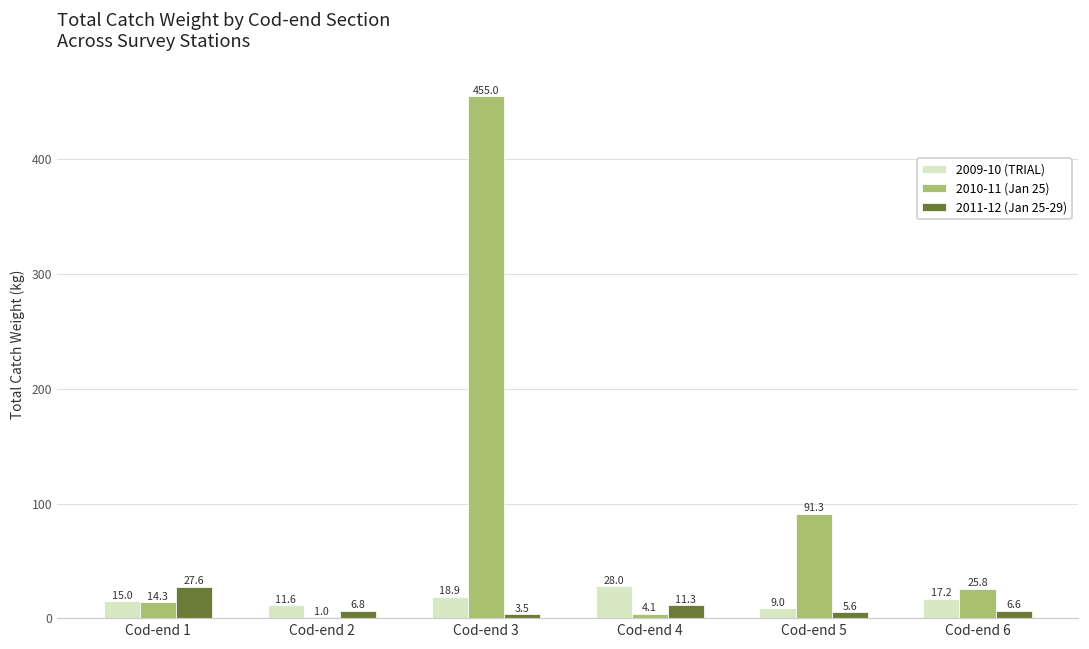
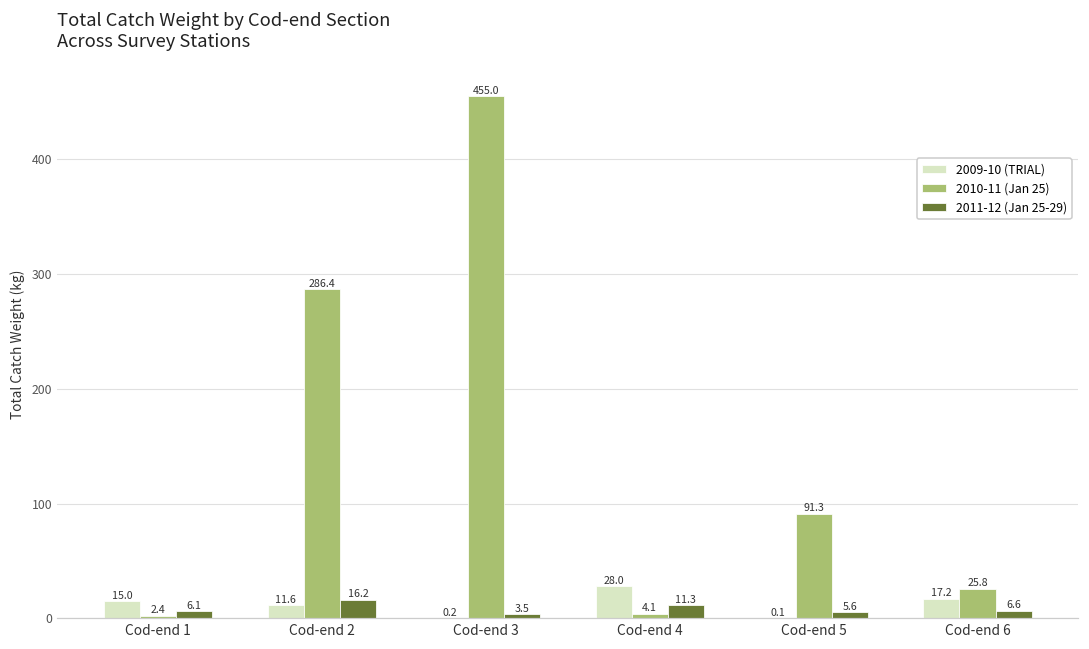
  {
    "2009-10 (TRIAL)": {
      "Cod-end 1": 15.0,
      "Cod-end 2": 11.6,
-     "Cod-end 3": 18.9,
+     "Cod-end 3": 0.2,
      "Cod-end 4": 28.0,
-     "Cod-end 5": 9.0,
+     "Cod-end 5": 0.1,
      "Cod-end 6": 17.2
    },
    "2010-11 (Jan 25)": {
-     "Cod-end 1": 14.3,
-     "Cod-end 2": 1.0,
+     "Cod-end 1": 2.4,
+     "Cod-end 2": 286.4,
      "Cod-end 3": 455.0,
      "Cod-end 4": 4.1,
      "Cod-end 5": 91.3,
      "Cod-end 6": 25.8
    },
    "2011-12 (Jan 25-29)": {
-     "Cod-end 1": 27.6,
-     "Cod-end 2": 6.8,
+     "Cod-end 1": 6.1,
+     "Cod-end 2": 16.2,
      "Cod-end 3": 3.5,
      "Cod-end 4": 11.3,
      "Cod-end 5": 5.6,
      "Cod-end 6": 6.6
    }
  }
